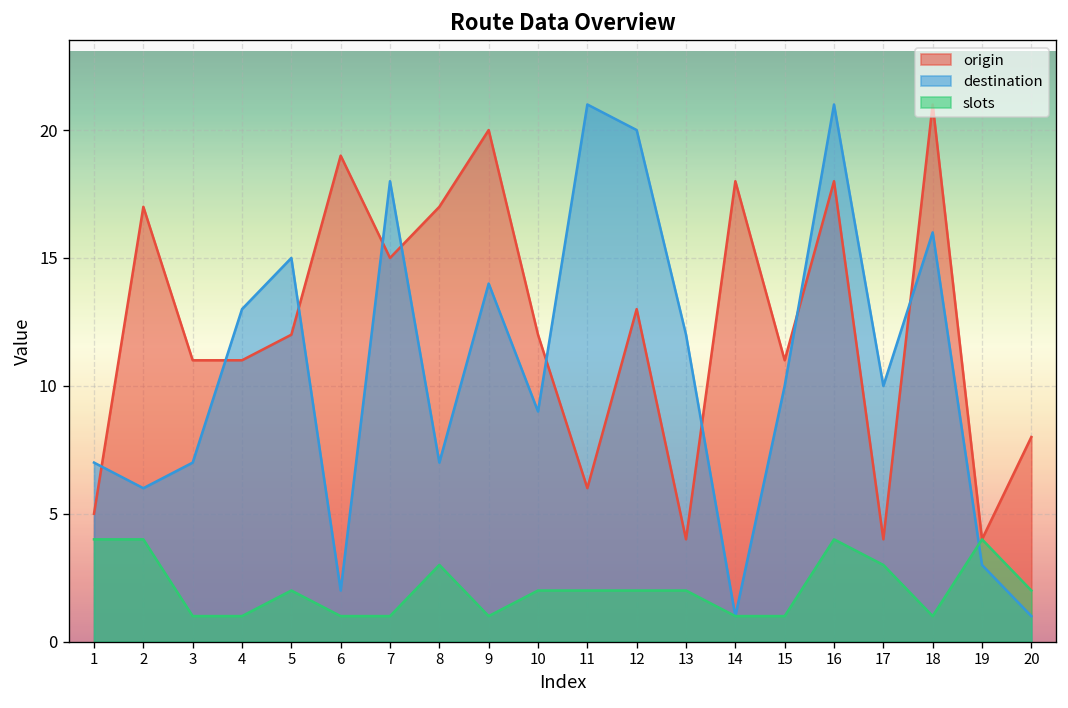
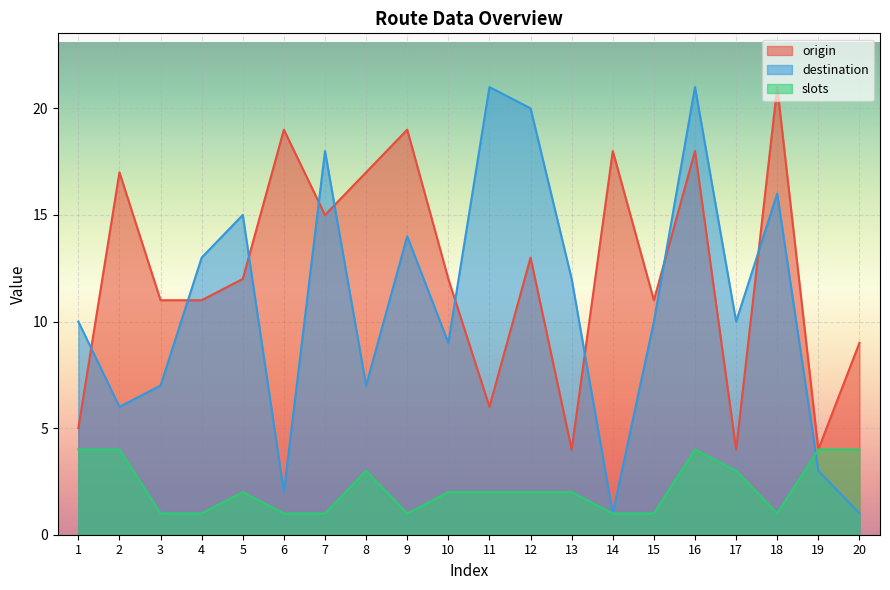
  {
    "origin": {
      "1": 5,
      "2": 17,
      "3": 11,
      "4": 11,
      "5": 12,
      "6": 19,
      "7": 15,
      "8": 17,
-     "9": 20,
+     "9": 19,
      "10": 12,
      "11": 6,
      "12": 13,
      "13": 4,
      "14": 18,
      "15": 11,
      "16": 18,
      "17": 4,
-     "20": 8
+     "20": 9
    },
    "destination": {
-     "1": 7,
+     "1": 10,
      "2": 6,
      "3": 7,
      "4": 13,
      "5": 15,
      "6": 2,
      "7": 18,
      "8": 7,
      "9": 14,
      "10": 9,
      "11": 21,
      "12": 20,
      "13": 12,
      "15": 10,
      "16": 21,
      "17": 10,
      "18": 16,
      "19": 3,
      "20": 1
    },
    "slots": {
      "1": 4,
      "2": 4,
      "3": 1,
      "4": 1,
      "5": 2,
      "6": 1,
      "7": 1,
      "8": 3,
      "9": 1,
      "10": 2,
      "11": 2,
      "12": 2,
      "13": 2,
      "15": 1,
      "16": 4,
      "17": 3,
      "18": 1,
-     "20": 2
+     "20": 4
    }
  }
